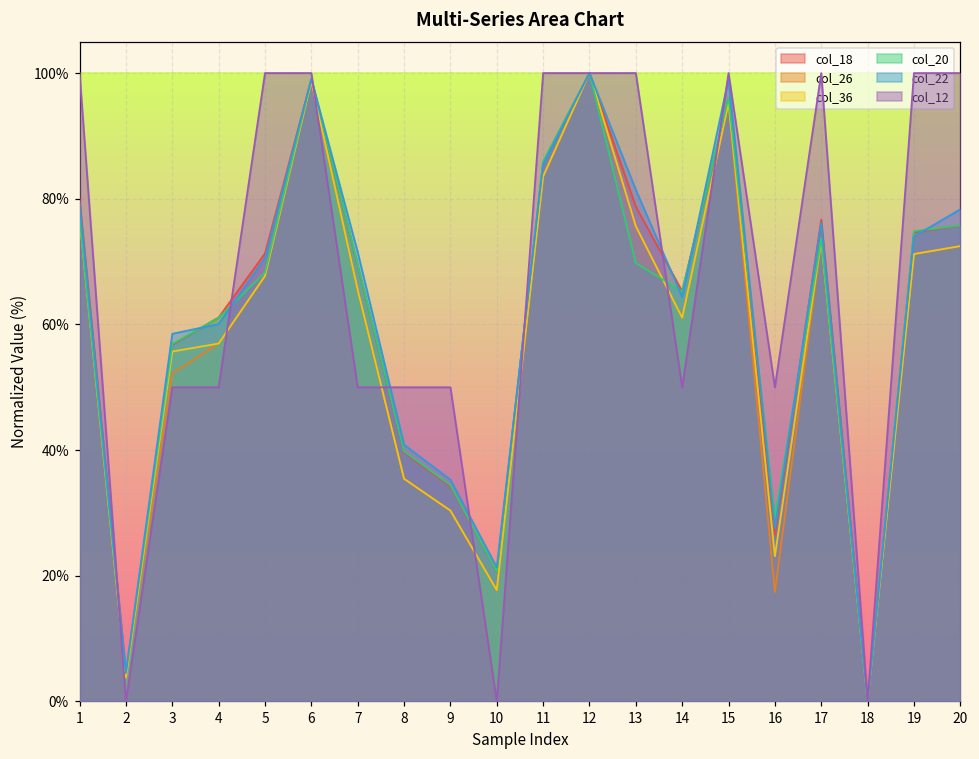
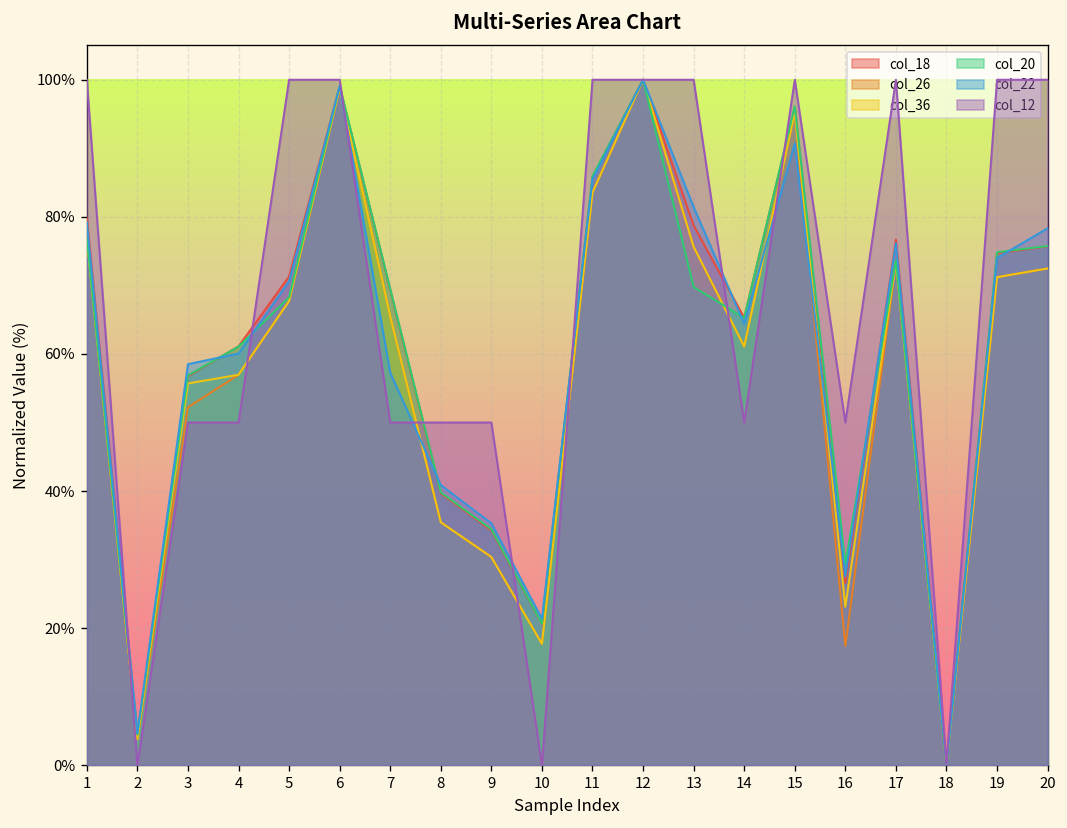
  {
    "col_20": {
      "5": "68%",
      "13": "70%",
      "16": "29%"
    },
    "col_22": {
      "1": "79%",
      "3": "59%",
      "4": "60%",
      "5": "71%",
-     "7": "72%",
+     "7": "57%",
      "8": "41%",
      "9": "35%",
      "10": "21%",
      "13": "81%",
      "14": "64%",
-     "15": "99%",
+     "15": "91%",
      "16": "28%",
      "17": "76%",
      "19": "74%",
      "20": "78%"
    },
    "col_12": {
      "1": "100%",
      "2": "0%",
      "3": "50%",
      "4": "50%",
      "5": "100%",
      "6": "100%",
      "7": "50%",
      "8": "50%",
      "9": "50%",
      "10": "0%",
      "11": "100%",
      "13": "100%",
      "14": "50%",
      "15": "100%",
      "16": "50%",
      "20": "100%"
    }
  }
